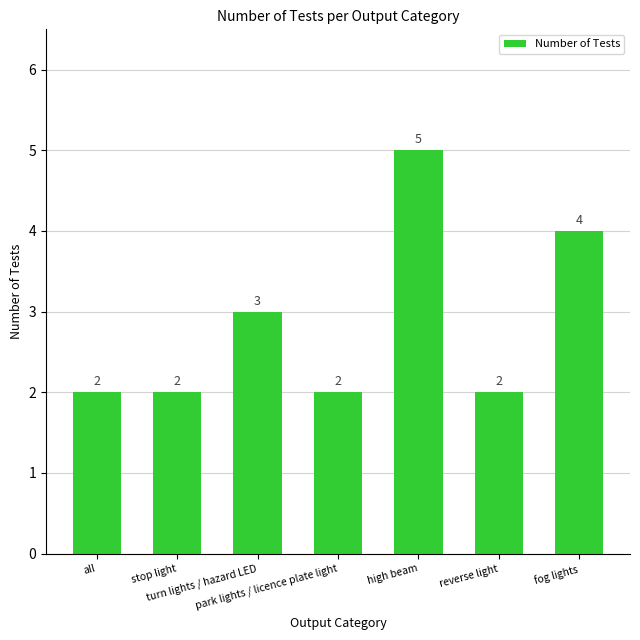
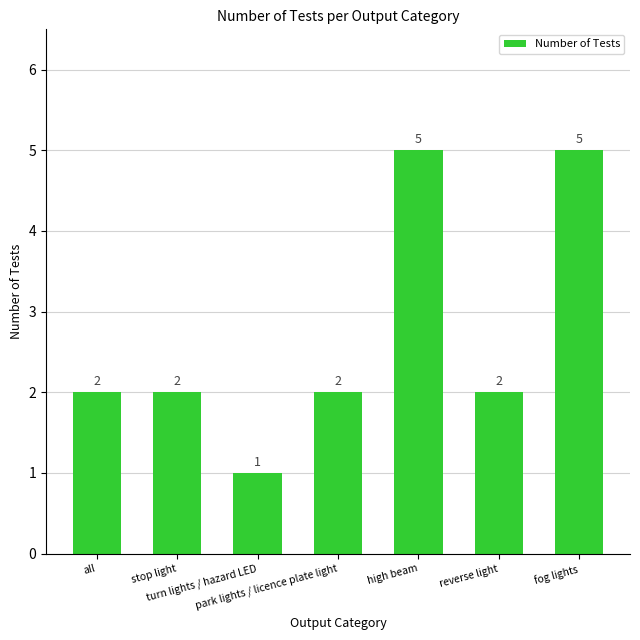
  {
    "all": 2,
    "stop light": 2,
-   "turn lights / hazard LED": 3,
+   "turn lights / hazard LED": 1,
    "park lights / licence plate light": 2,
    "high beam": 5,
    "reverse light": 2,
-   "fog lights": 4
+   "fog lights": 5
  }
